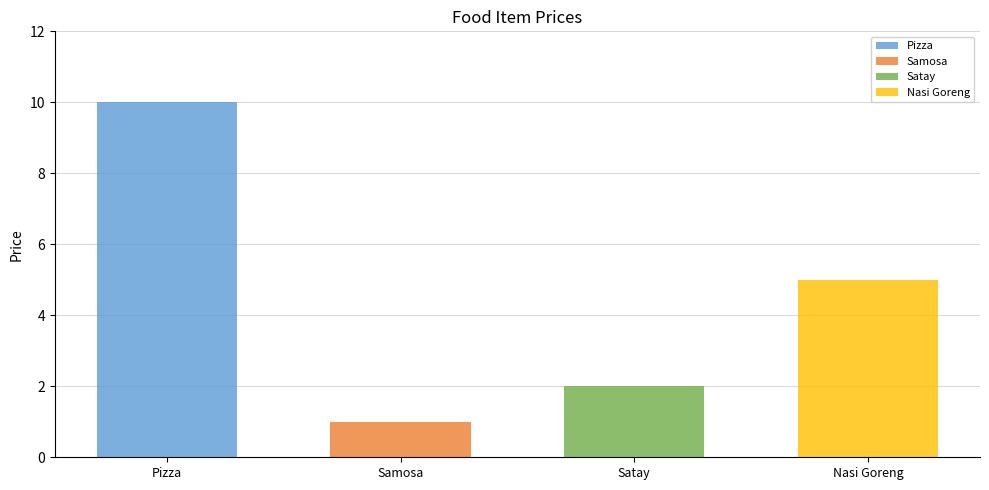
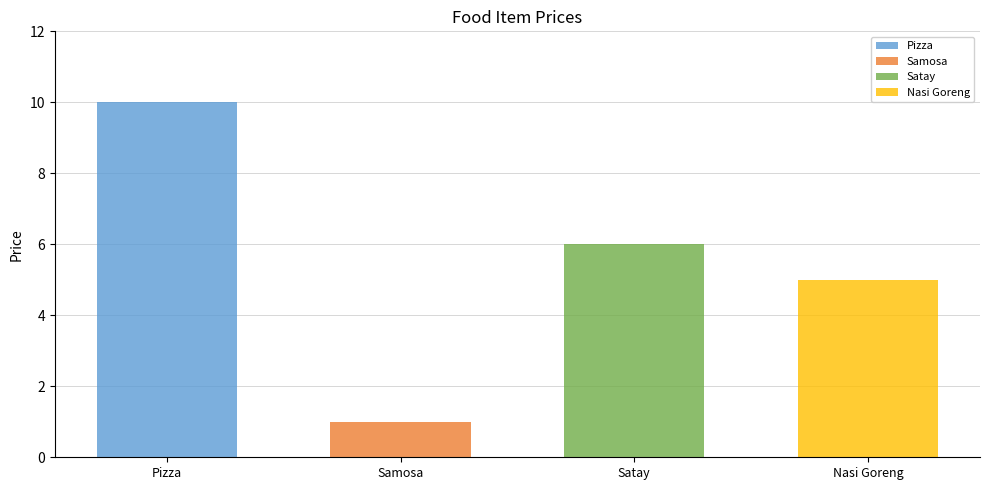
  {
    "Pizza": 10,
    "Samosa": 1,
-   "Satay": 2,
+   "Satay": 6,
    "Nasi Goreng": 5
  }
